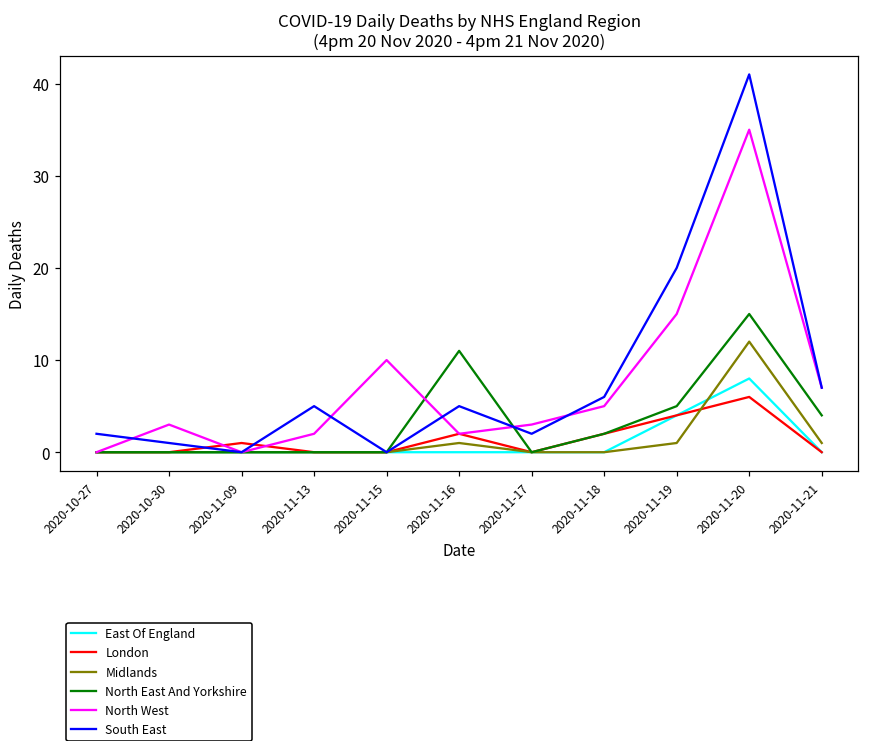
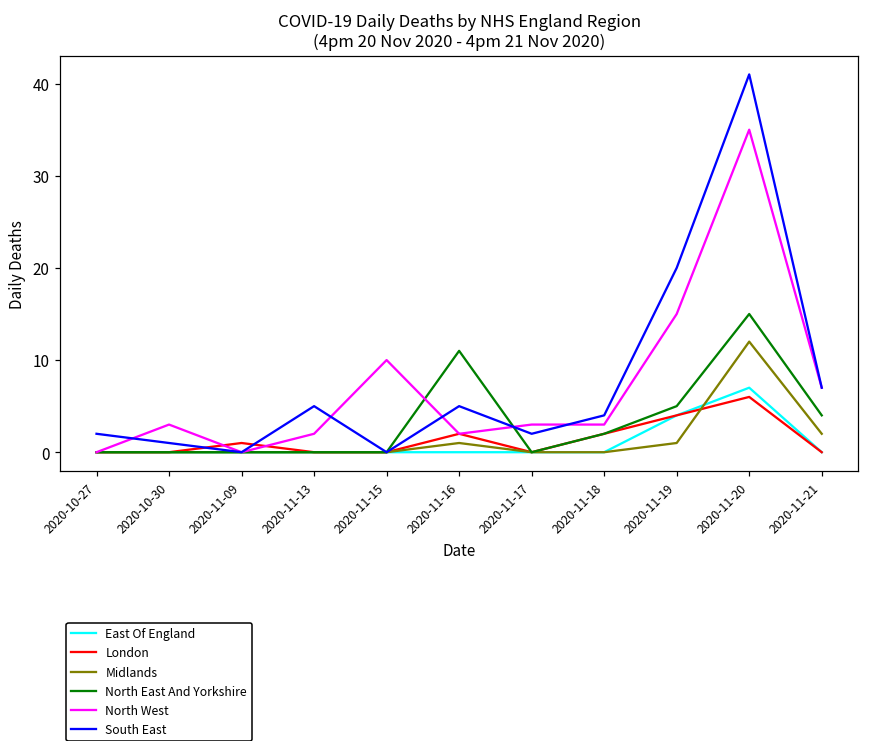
  {
    "East Of England": {
      "2020-11-16": 0,
-     "2020-11-20": 8
+     "2020-11-20": 7
    },
    "London": {
      "2020-11-09": 1,
      "2020-11-20": 6
    },
    "Midlands": {
      "2020-11-16": 1,
      "2020-11-19": 1,
      "2020-11-20": 12,
-     "2020-11-21": 1
+     "2020-11-21": 2
    },
    "North East And Yorkshire": {
      "2020-11-16": 11,
      "2020-11-19": 5,
      "2020-11-20": 15,
      "2020-11-21": 4
    },
    "North West": {
      "2020-10-30": 3,
      "2020-11-13": 2,
      "2020-11-15": 10,
      "2020-11-17": 3,
-     "2020-11-18": 5,
+     "2020-11-18": 3,
      "2020-11-19": 15,
      "2020-11-20": 35
    },
    "South East": {
      "2020-10-27": 2,
      "2020-10-30": 1,
      "2020-11-13": 5,
      "2020-11-16": 5,
      "2020-11-17": 2,
-     "2020-11-18": 6,
+     "2020-11-18": 4,
      "2020-11-19": 20,
      "2020-11-20": 41
    }
  }
